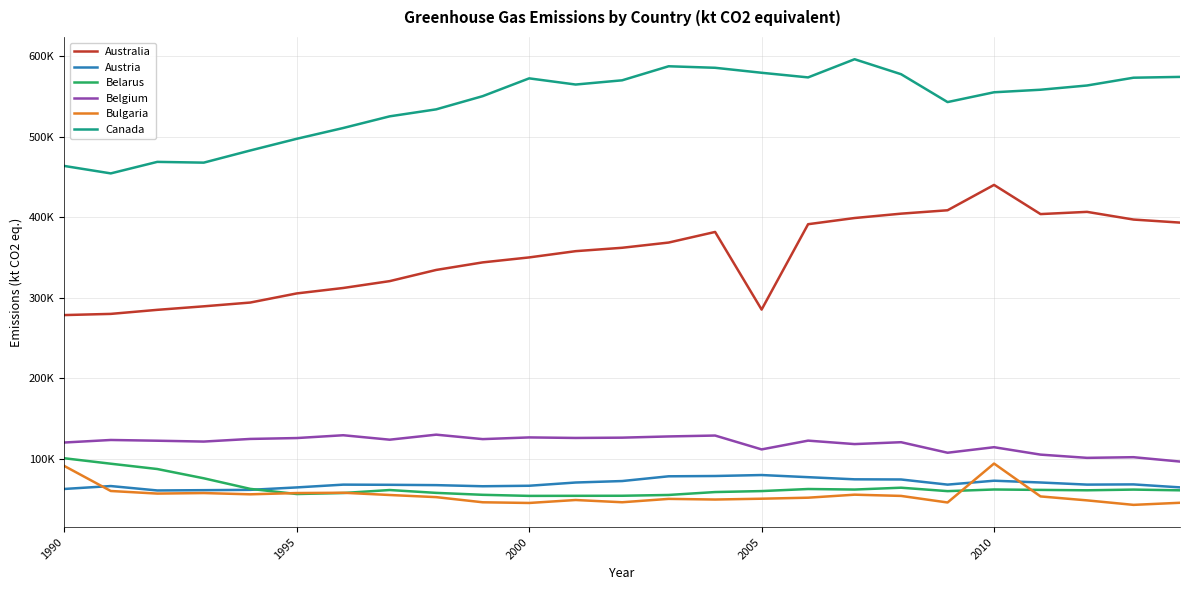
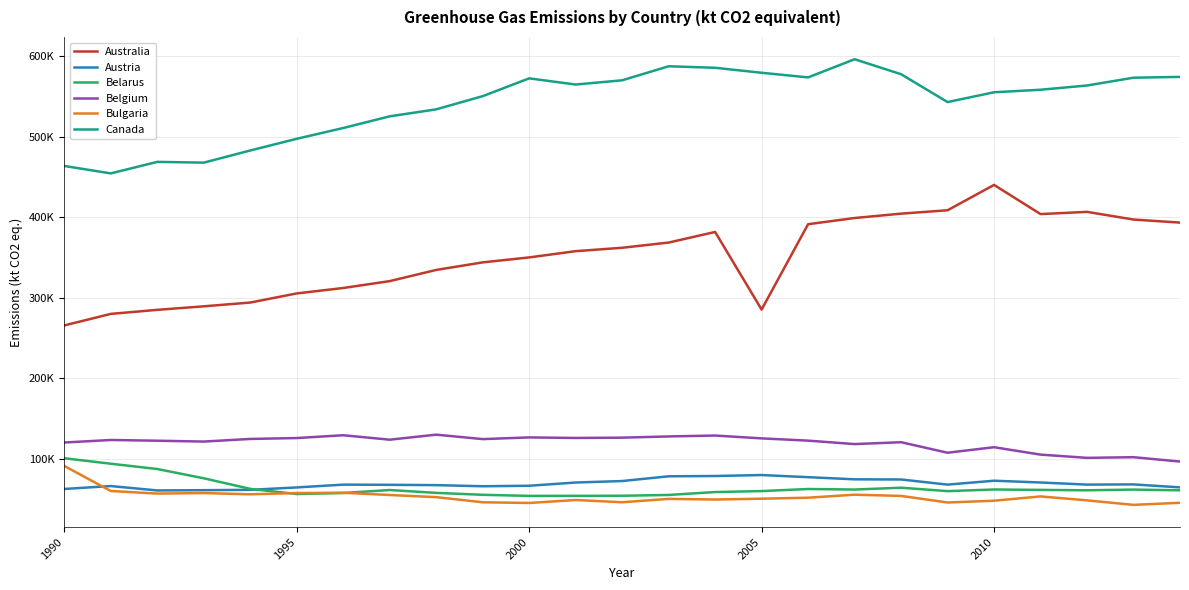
  {
    "Australia": {
-     "1990": 280000,
+     "1990": 270000,
      "1995": 310000,
      "2000": 350000,
      "2005": 290000,
      "2010": 440000
    },
    "Austria": {
      "1990": 60000,
      "1995": 60000,
      "2000": 70000,
      "2005": 80000,
      "2010": 70000
    },
    "Belgium": {
      "1990": 120000,
      "1995": 130000,
      "2000": 130000,
-     "2005": 110000,
+     "2005": 130000,
      "2010": 110000
    },
    "Bulgaria": {
      "1990": 90000,
      "2000": 40000,
      "2005": 50000,
-     "2010": 90000
+     "2010": 50000
    }
  }
